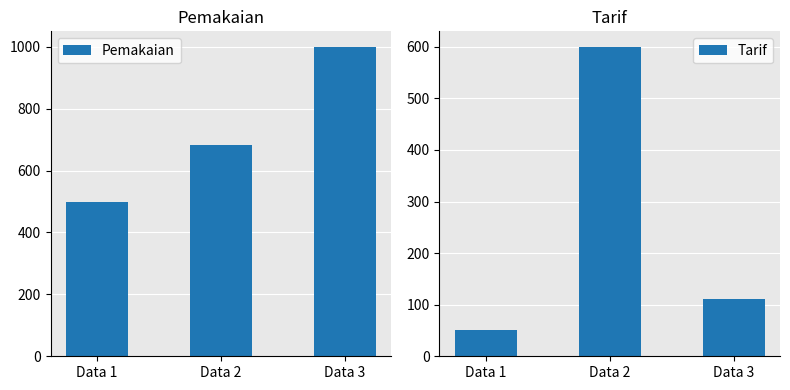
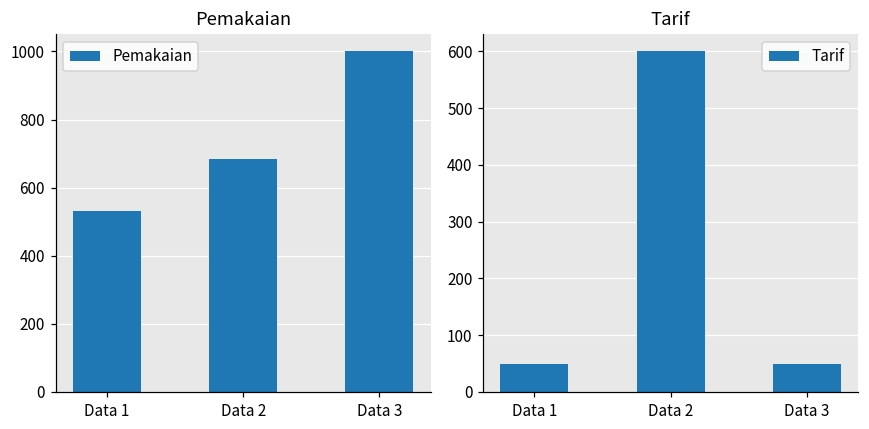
  {
    "Pemakaian": {
-     "Data 1": 500,
+     "Data 1": 530,
      "Data 2": 680,
      "Data 3": 1000
    },
    "Tarif": {
      "Data 1": 50,
      "Data 2": 600,
-     "Data 3": 110
+     "Data 3": 50
    }
  }
